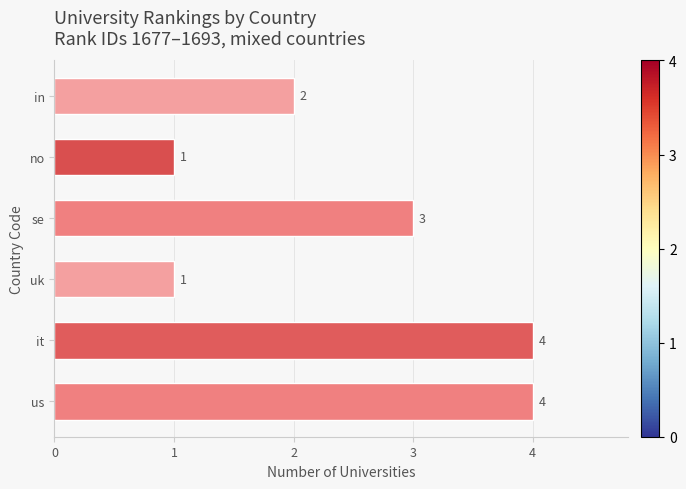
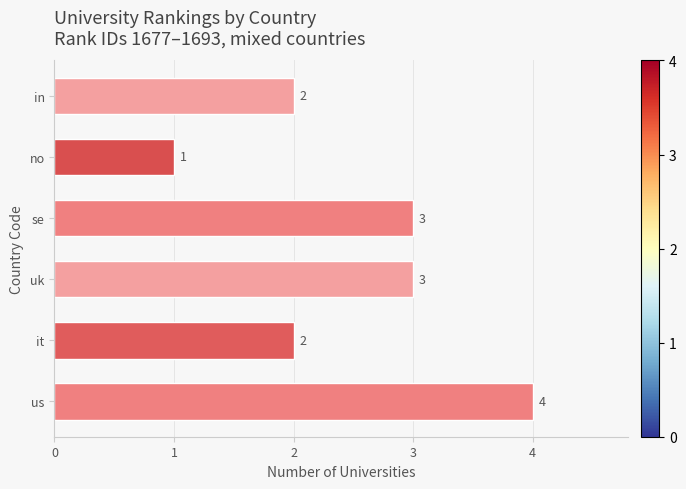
  {
    "in": 2,
    "no": 1,
    "se": 3,
-   "uk": 1,
-   "it": 4,
+   "uk": 3,
+   "it": 2,
    "us": 4
  }
